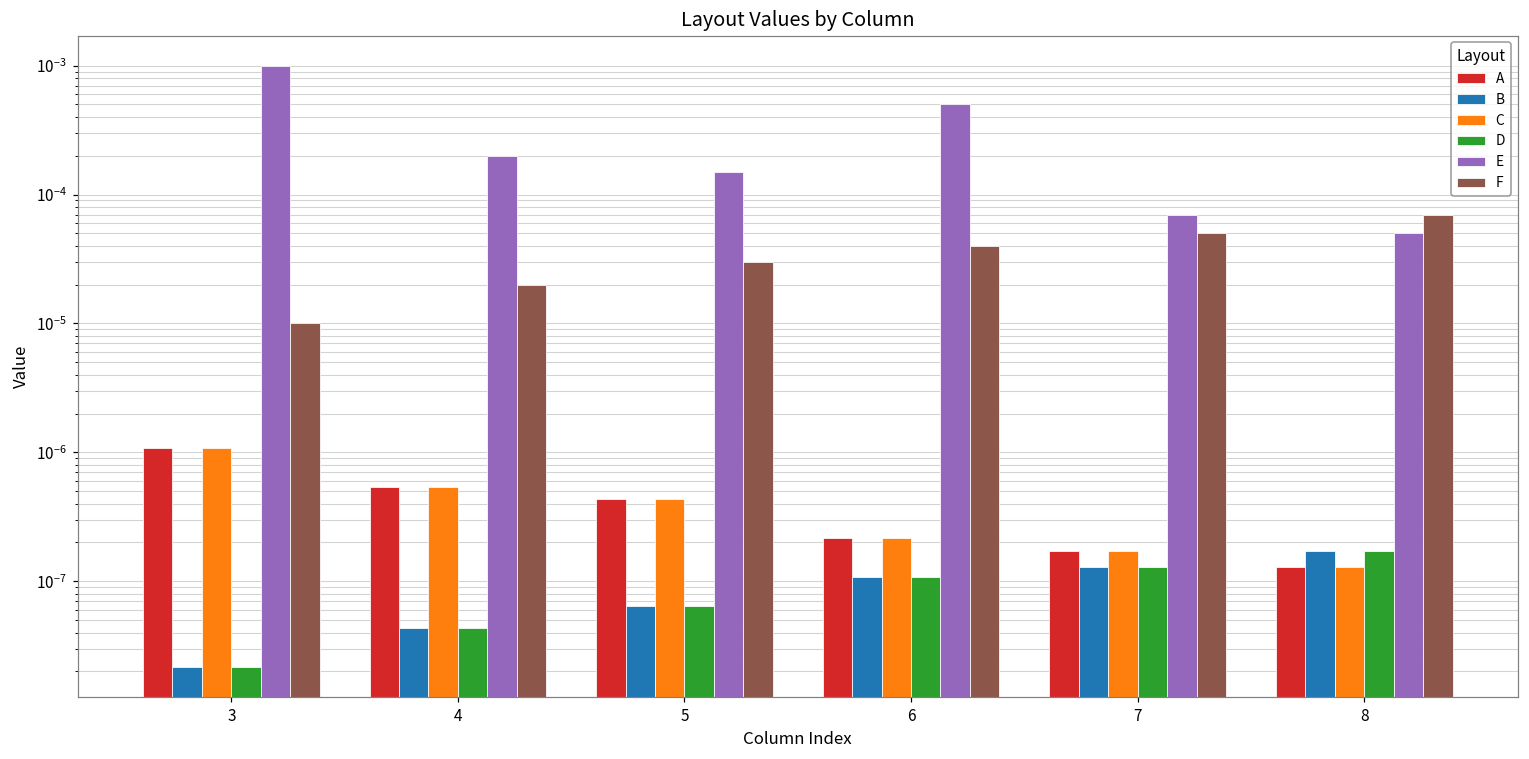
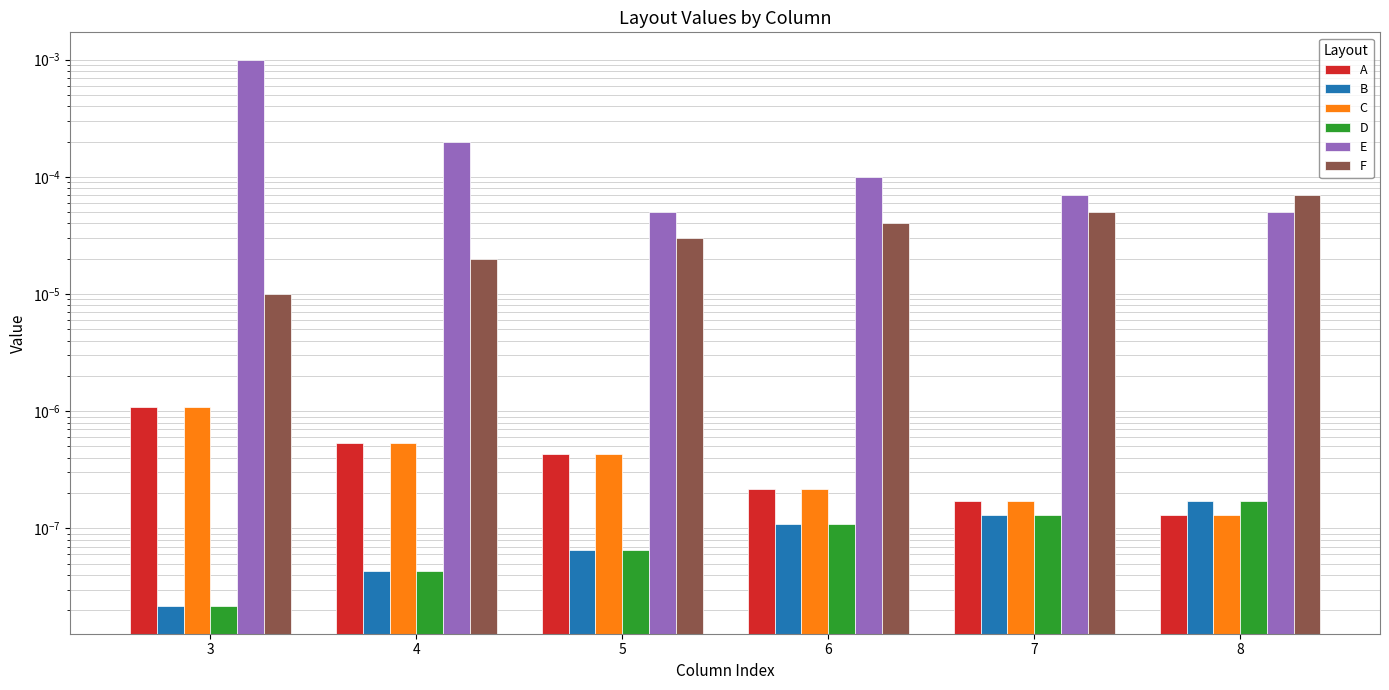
  {
    "A": {
      "3": 0.0000011,
      "4": 0.0000005,
      "5": 0.00000043,
      "6": 0.00000022,
      "7": 0.00000017,
      "8": 0.00000013
    },
    "B": {
      "3": 0.000000022,
      "4": 0.000000043,
      "5": 0.00000006,
      "6": 0.00000011,
      "7": 0.00000013,
      "8": 0.00000017
    },
    "C": {
      "3": 0.0000011,
      "4": 0.0000005,
      "5": 0.00000043,
      "6": 0.00000022,
      "7": 0.00000017,
      "8": 0.00000013
    },
    "D": {
      "3": 0.000000022,
      "4": 0.000000043,
      "5": 0.00000006,
      "6": 0.00000011,
      "7": 0.00000013,
      "8": 0.00000017
    },
    "E": {
      "3": 0.0010,
      "4": 0.00020,
-     "5": 0.00015,
-     "6": 0.0005,
+     "5": 0.00005,
+     "6": 0.0001,
      "7": 0.00007,
      "8": 0.00005
    },
    "F": {
      "3": 0.00001,
      "4": 0.00002,
      "5": 0.00003,
      "6": 0.00004,
      "7": 0.00005,
      "8": 0.00007
    }
  }
